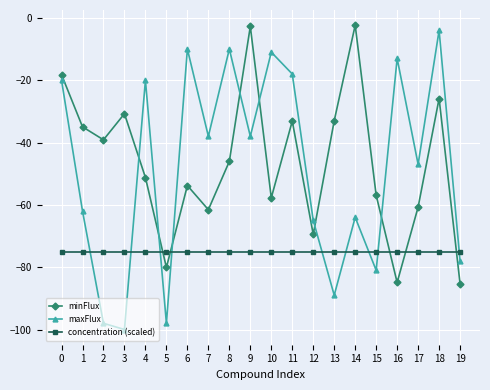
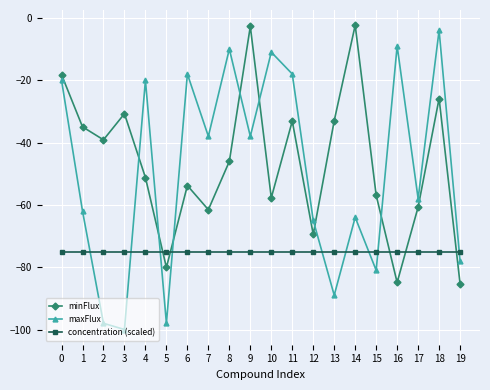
  {
    "maxFlux": {
      "0": -20,
      "1": -62,
      "4": -20,
      "5": -98,
-     "6": -10,
+     "6": -18,
      "7": -38,
      "8": -10,
      "9": -38,
      "10": -11,
      "11": -18,
      "12": -65,
      "13": -89,
      "14": -64,
      "15": -81,
-     "16": -13,
-     "17": -47,
+     "16": -9,
+     "17": -58,
      "18": -4,
      "19": -78
    }
  }
